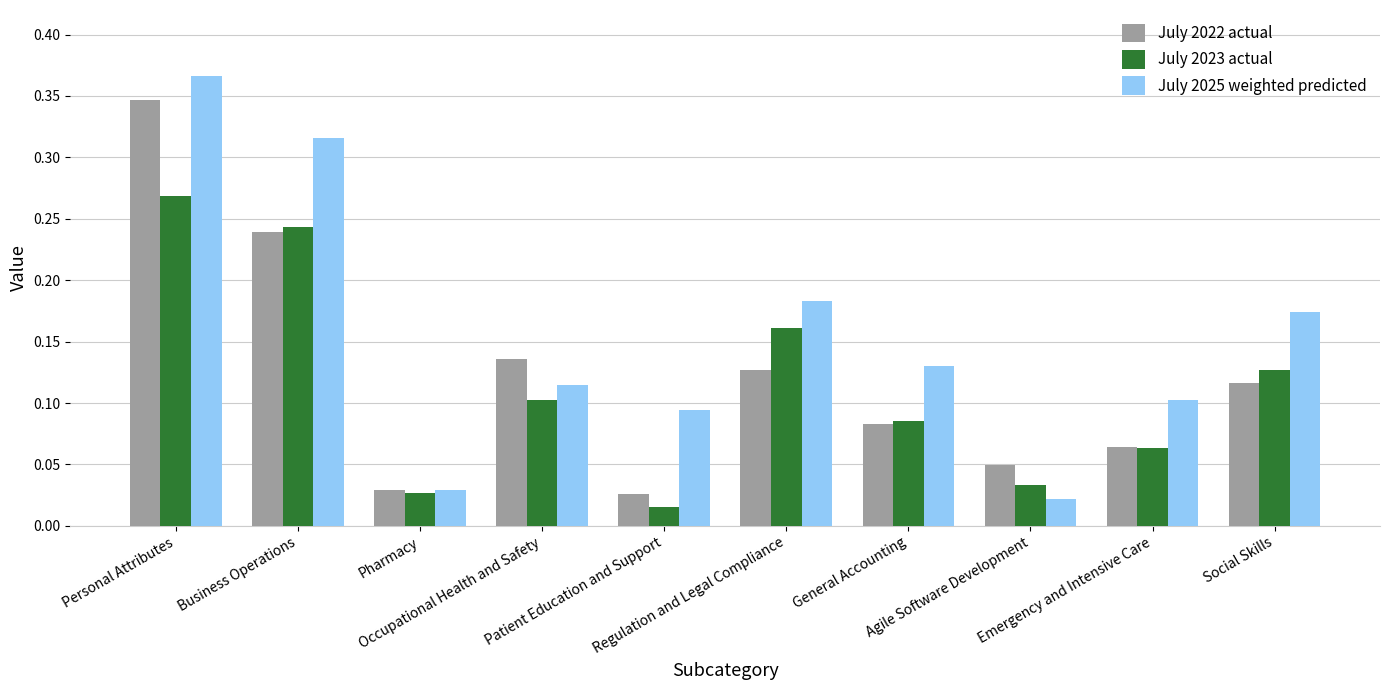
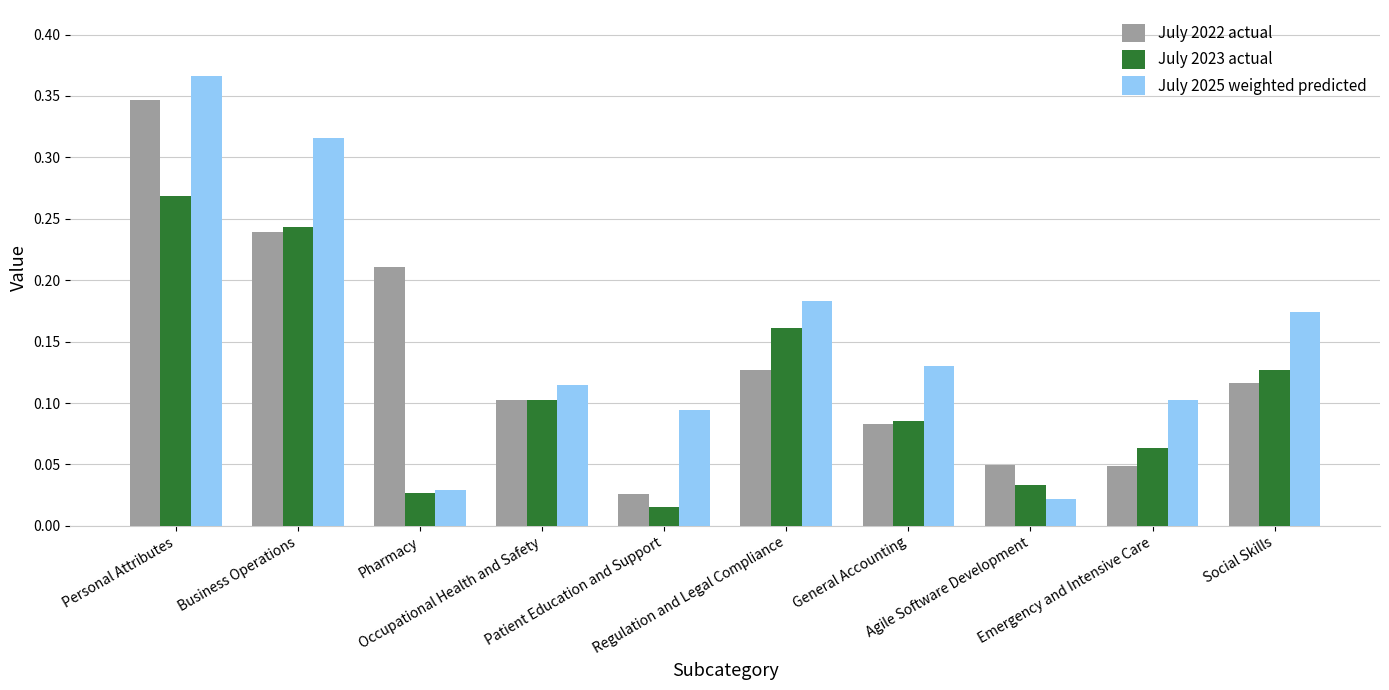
  {
    "July 2022 actual": {
      "Personal Attributes": 0.347,
      "Business Operations": 0.239,
-     "Pharmacy": 0.029,
-     "Occupational Health and Safety": 0.136,
+     "Pharmacy": 0.211,
+     "Occupational Health and Safety": 0.103,
      "Patient Education and Support": 0.026,
      "Regulation and Legal Compliance": 0.127,
      "General Accounting": 0.083,
      "Agile Software Development": 0.049,
-     "Emergency and Intensive Care": 0.064,
+     "Emergency and Intensive Care": 0.048,
      "Social Skills": 0.116
    },
    "July 2023 actual": {
      "Personal Attributes": 0.268,
      "Business Operations": 0.243,
      "Pharmacy": 0.027,
      "Occupational Health and Safety": 0.102,
      "Patient Education and Support": 0.015,
      "Regulation and Legal Compliance": 0.161,
      "General Accounting": 0.085,
      "Agile Software Development": 0.033,
      "Emergency and Intensive Care": 0.064,
      "Social Skills": 0.127
    },
    "July 2025 weighted predicted": {
      "Personal Attributes": 0.366,
      "Business Operations": 0.316,
      "Pharmacy": 0.029,
      "Occupational Health and Safety": 0.115,
      "Patient Education and Support": 0.095,
      "Regulation and Legal Compliance": 0.183,
      "General Accounting": 0.130,
      "Agile Software Development": 0.022,
      "Emergency and Intensive Care": 0.103,
      "Social Skills": 0.174
    }
  }
